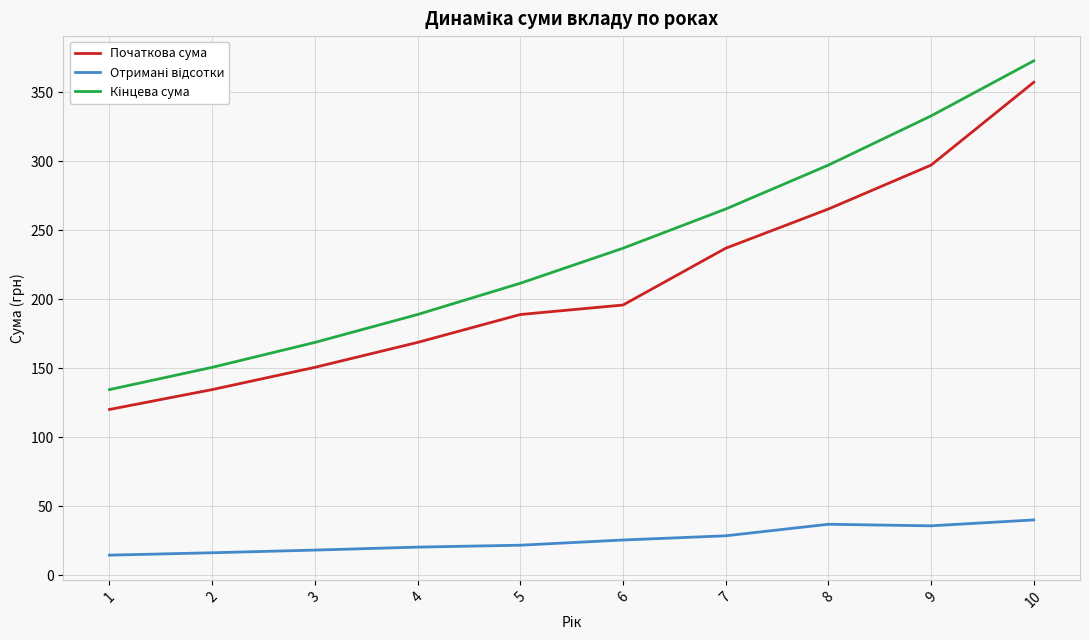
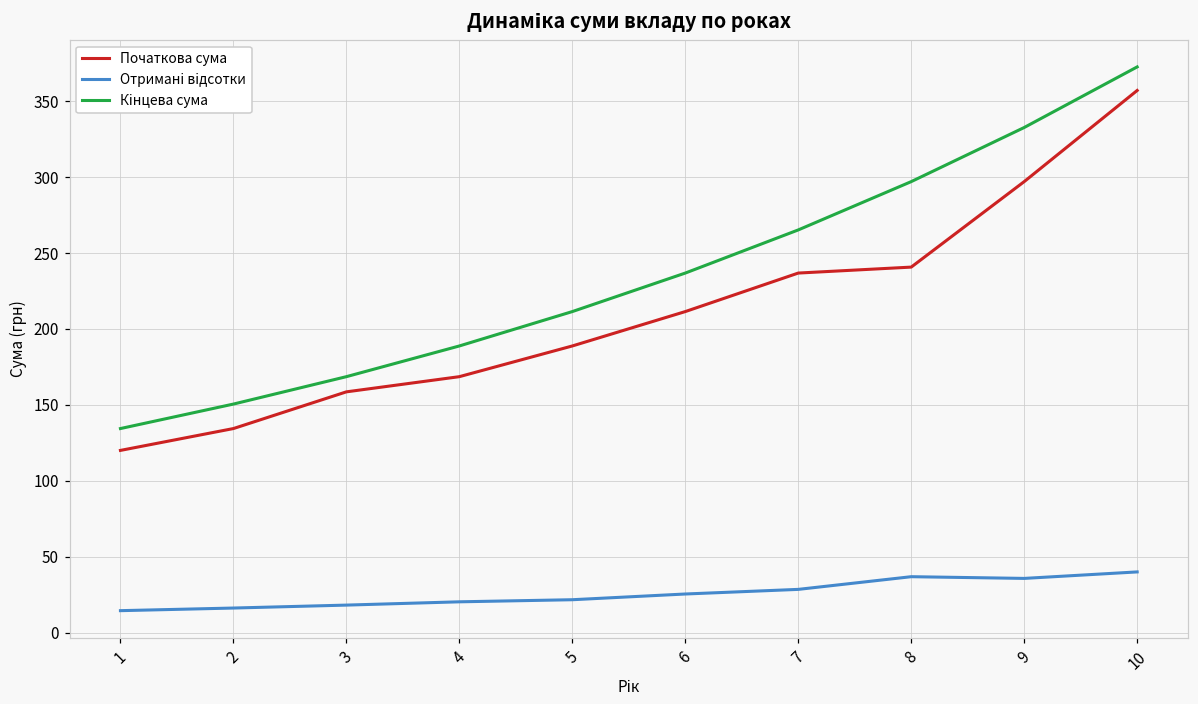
  {
    "Початкова сума": {
      "1": 120,
      "2": 134,
-     "3": 151,
+     "3": 159,
      "4": 169,
      "5": 189,
-     "6": 196,
+     "6": 211,
      "7": 237,
-     "8": 265,
+     "8": 241,
      "9": 297,
      "10": 357
    },
    "Отримані відсотки": {
      "1": 14,
      "2": 16,
      "3": 18,
      "4": 20,
      "5": 22,
      "6": 25,
      "7": 28,
      "8": 37,
      "9": 36,
      "10": 40
    },
    "Кінцева сума": {
      "1": 134,
      "2": 151,
      "3": 169,
      "4": 189,
      "5": 211,
      "6": 237,
      "7": 265,
      "8": 297,
      "9": 333,
      "10": 373
    }
  }
